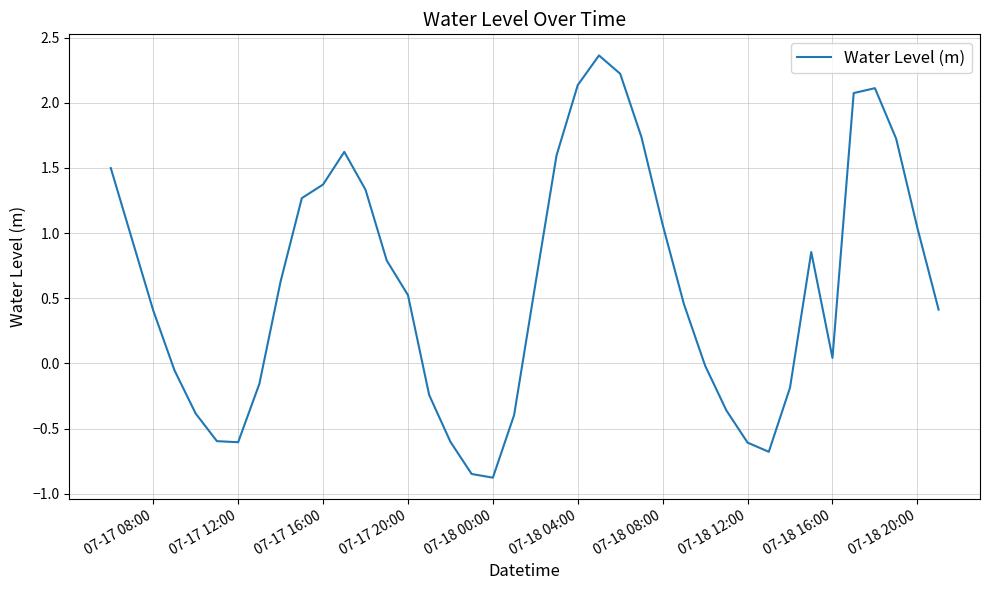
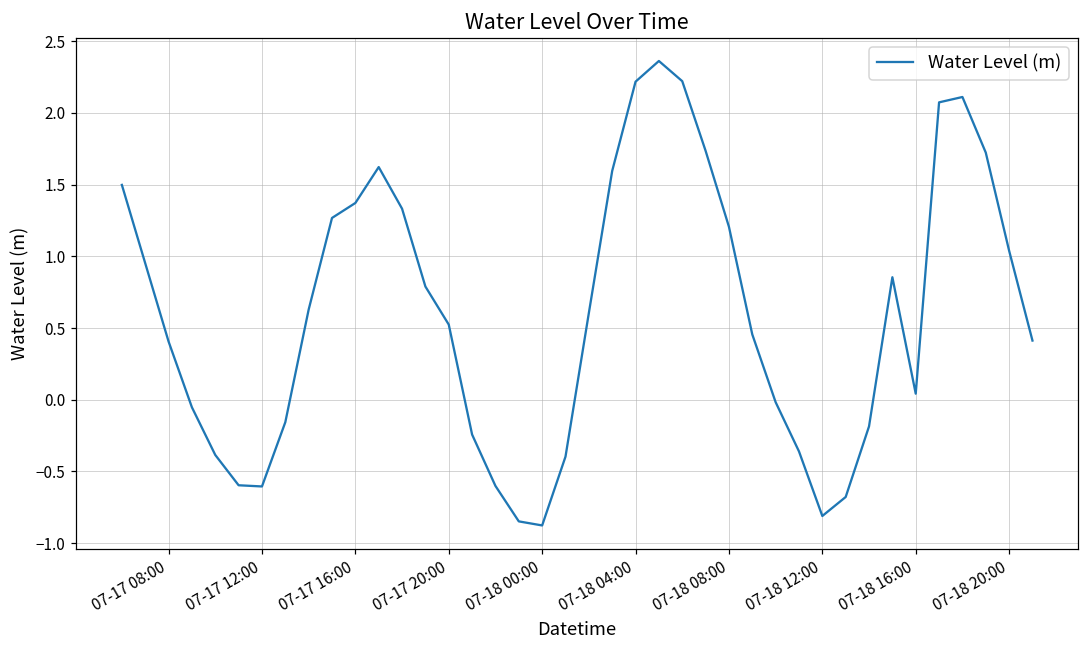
  {
    "07-17 08:00": 0.41,
    "07-17 12:00": -0.60,
    "07-17 16:00": 1.37,
    "07-17 20:00": 0.52,
    "07-18 00:00": -0.88,
-   "07-18 04:00": 2.14,
-   "07-18 08:00": 1.06,
-   "07-18 12:00": -0.61,
+   "07-18 04:00": 2.22,
+   "07-18 08:00": 1.21,
+   "07-18 12:00": -0.81,
    "07-18 16:00": 0.04,
    "07-18 20:00": 1.04
  }
